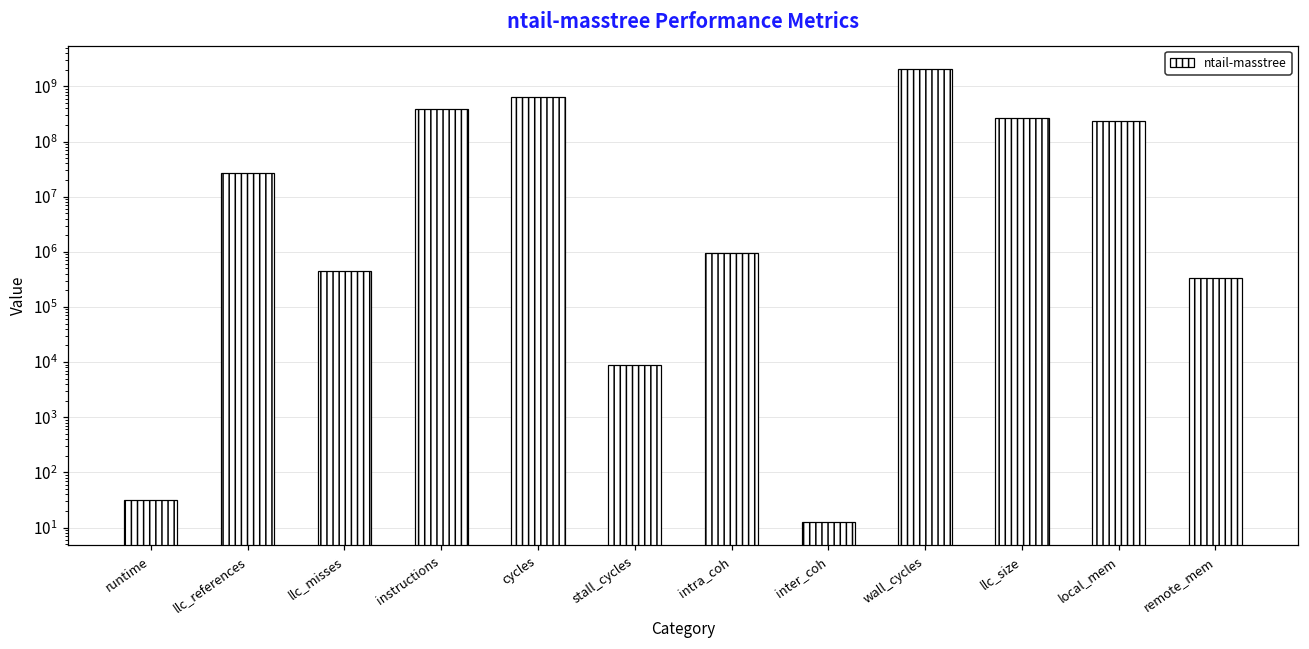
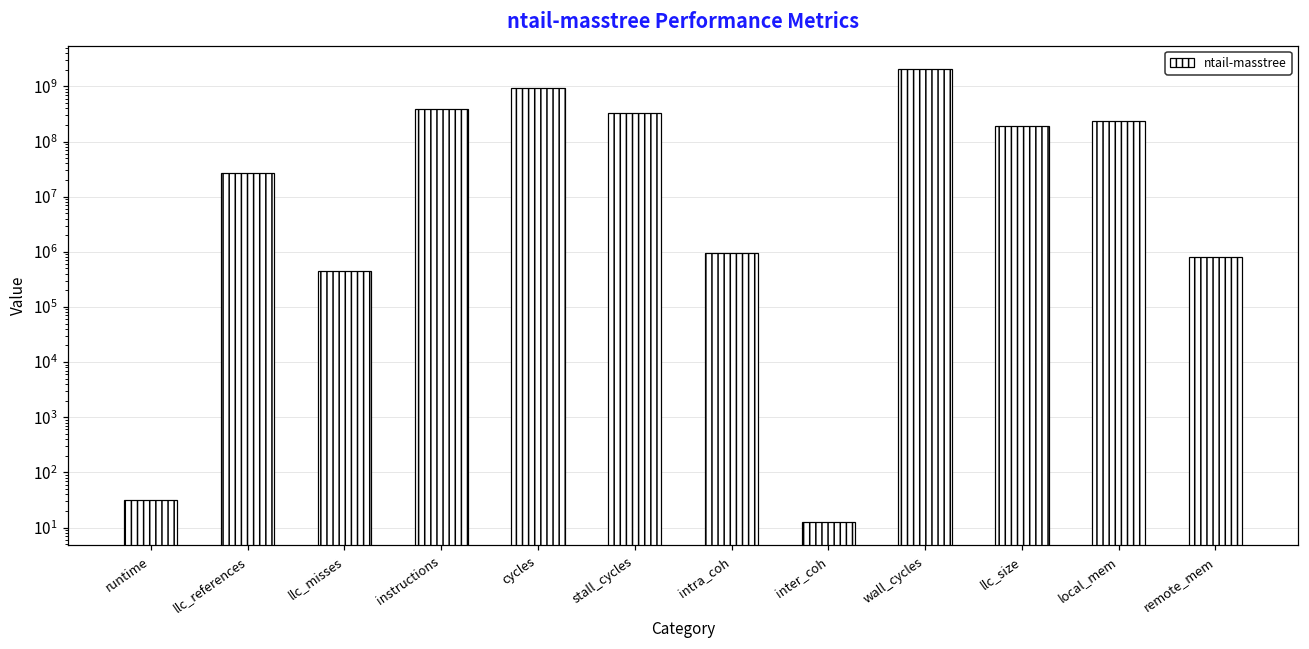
  {
    "runtime": 30,
    "llc_references": 30000000,
    "llc_misses": 400000,
    "instructions": 400000000,
-   "cycles": 600000000,
-   "stall_cycles": 9000,
+   "cycles": 900000000,
+   "stall_cycles": 300000000,
    "intra_coh": 900000,
    "inter_coh": 12,
    "wall_cycles": 2100000000,
-   "llc_size": 300000000,
+   "llc_size": 190000000,
    "local_mem": 200000000,
-   "remote_mem": 300000
+   "remote_mem": 800000
  }
